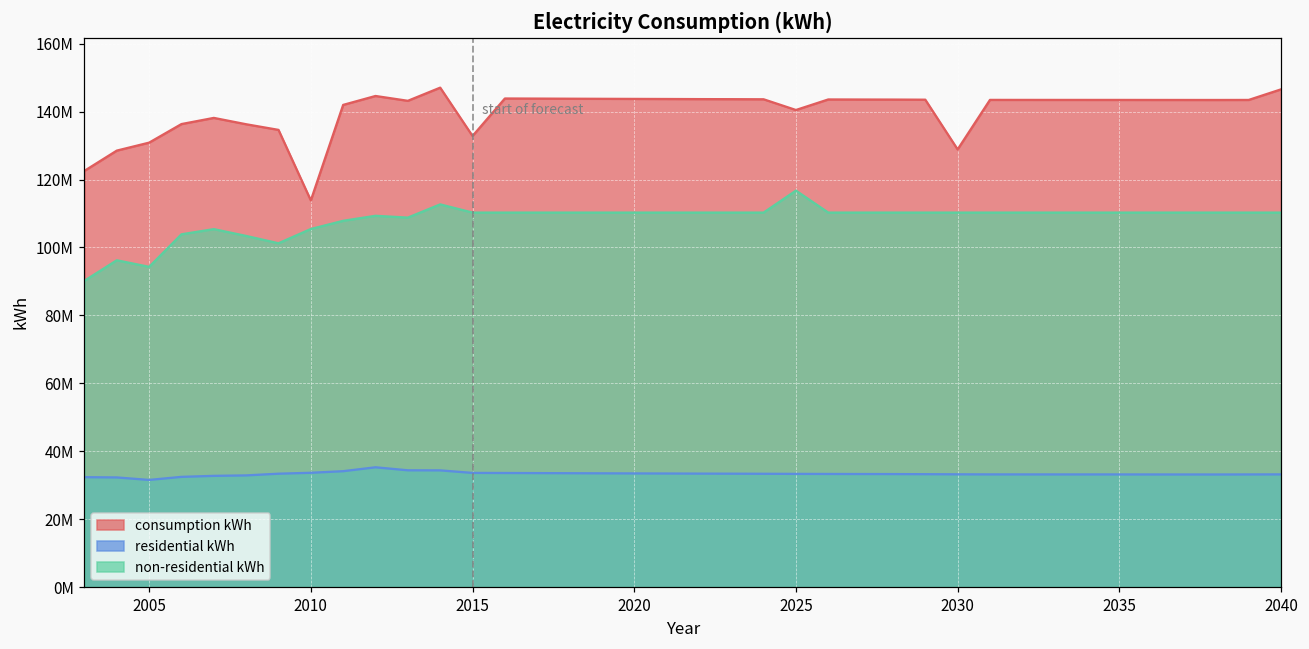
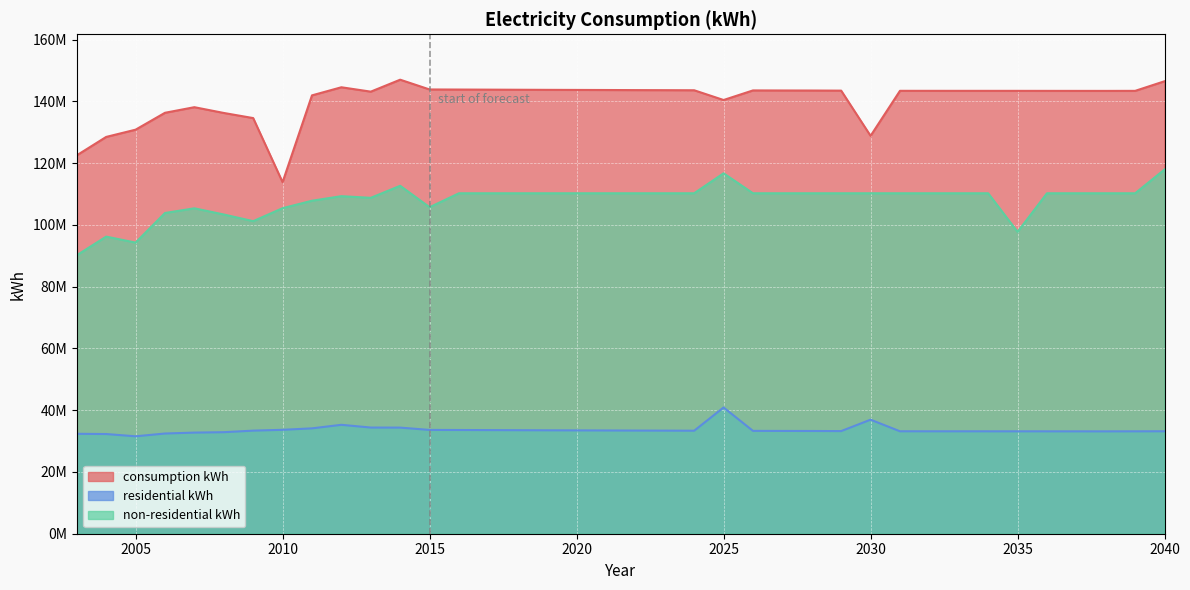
  {
    "consumption kWh": {
      "2005": 131000000,
      "2010": 114000000,
-     "2015": 133000000,
+     "2015": 144000000,
      "2020": 144000000,
      "2025": 140000000,
      "2030": 129000000,
      "2035": 143000000,
      "2040": 147000000
    },
    "residential kWh": {
      "2005": 32000000,
      "2010": 34000000,
      "2015": 34000000,
      "2020": 33000000,
-     "2025": 33000000,
-     "2030": 33000000,
+     "2025": 41000000,
+     "2030": 37000000,
      "2035": 33000000,
      "2040": 33000000
    },
    "non-residential kWh": {
      "2005": 94000000,
      "2010": 105000000,
-     "2015": 110000000,
+     "2015": 106000000,
      "2020": 110000000,
      "2025": 117000000,
      "2030": 110000000,
-     "2035": 110000000,
-     "2040": 110000000
+     "2035": 98000000,
+     "2040": 118000000
    }
  }
